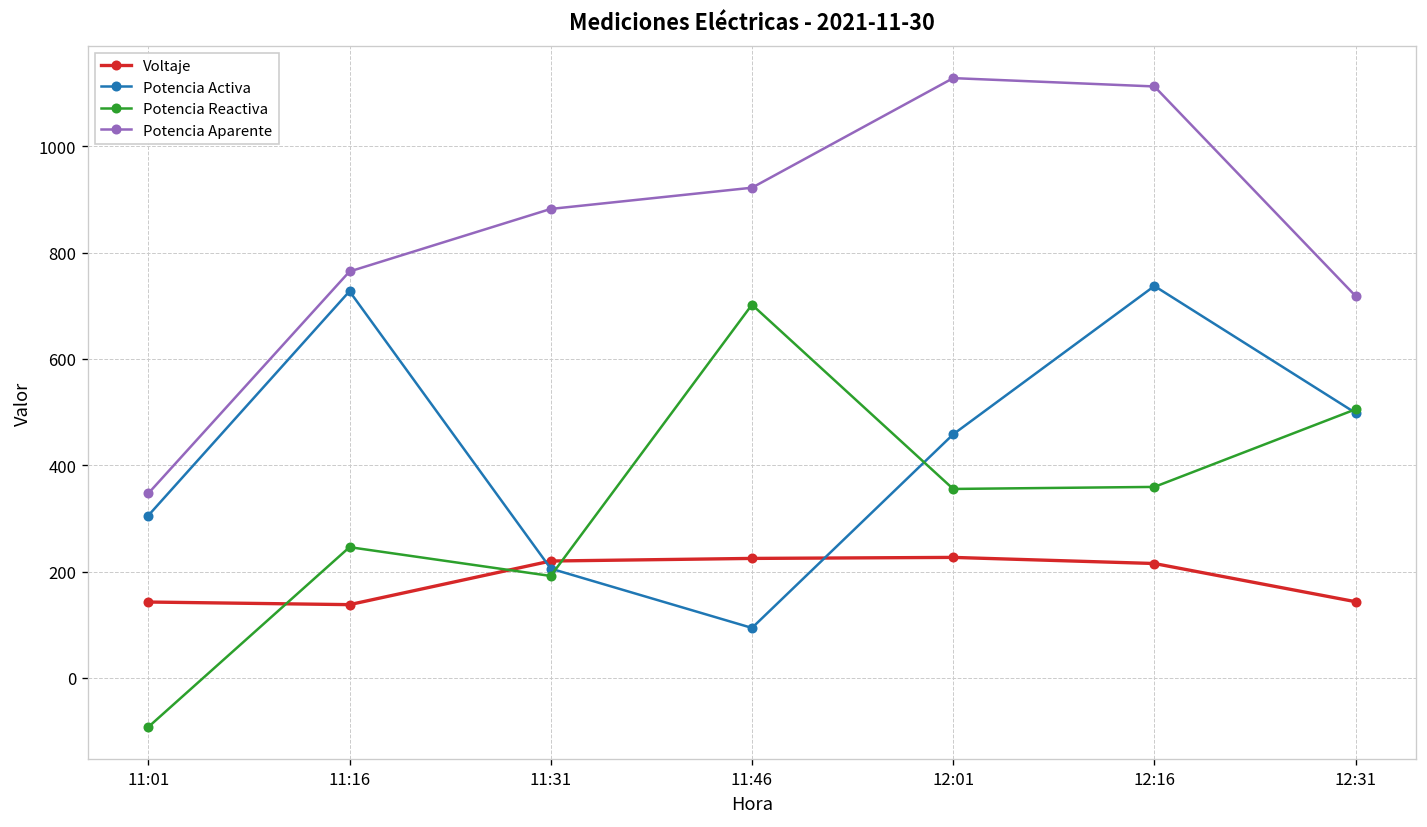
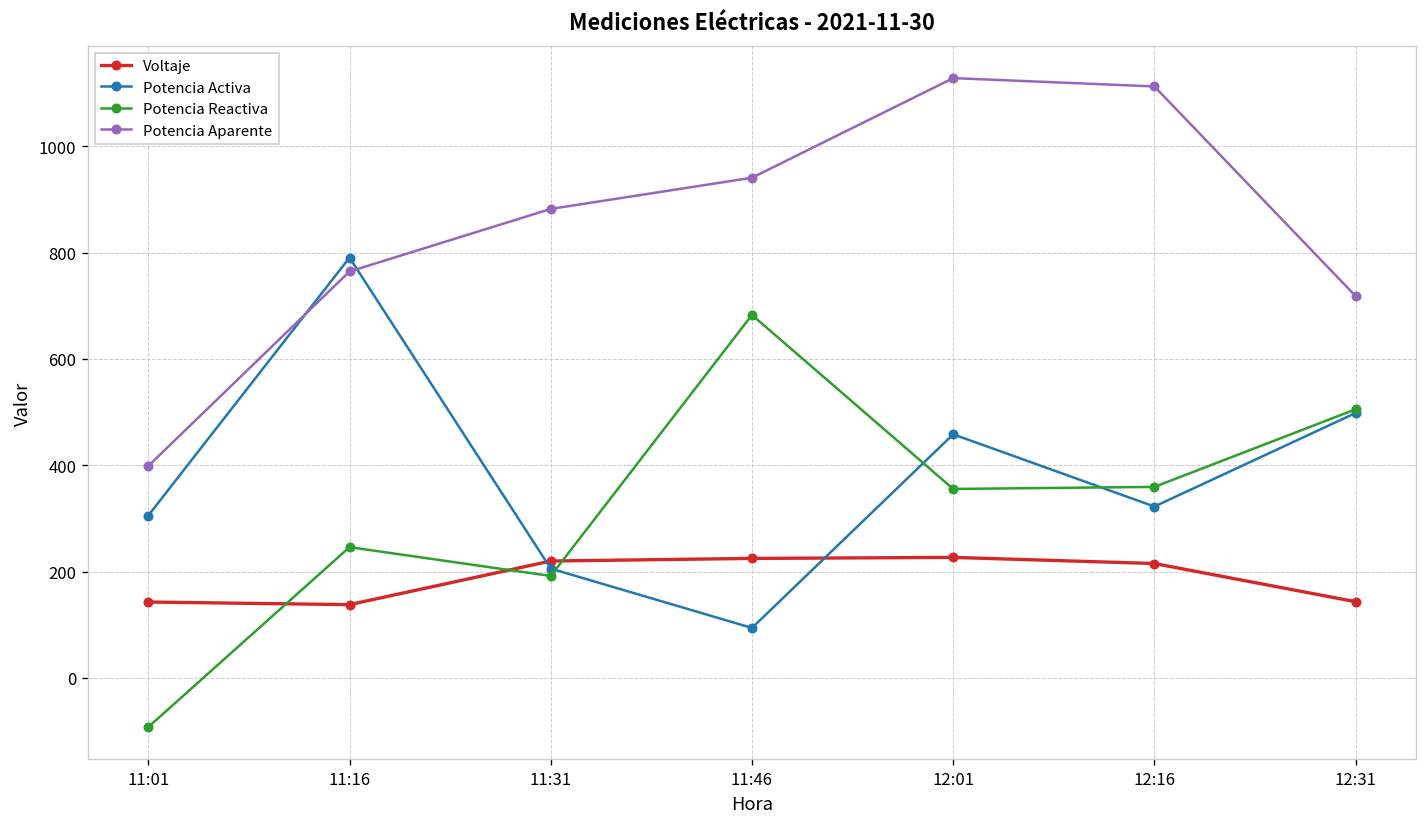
  {
    "Voltaje": {
      "11:01": 140,
      "11:16": 140,
      "11:31": 220,
      "11:46": 220,
      "12:01": 230,
      "12:16": 220,
      "12:31": 140
    },
    "Potencia Activa": {
      "11:01": 310,
-     "11:16": 730,
+     "11:16": 790,
      "11:31": 210,
      "11:46": 90,
      "12:01": 460,
-     "12:16": 740,
+     "12:16": 320,
      "12:31": 500
    },
    "Potencia Reactiva": {
      "11:01": -90,
      "11:16": 250,
      "11:31": 190,
-     "11:46": 700,
+     "11:46": 680,
      "12:01": 360,
      "12:16": 360,
      "12:31": 510
    },
    "Potencia Aparente": {
-     "11:01": 350,
+     "11:01": 400,
      "11:16": 760,
      "11:31": 880,
-     "11:46": 920,
+     "11:46": 940,
      "12:01": 1130,
      "12:16": 1110,
      "12:31": 720
    }
  }
